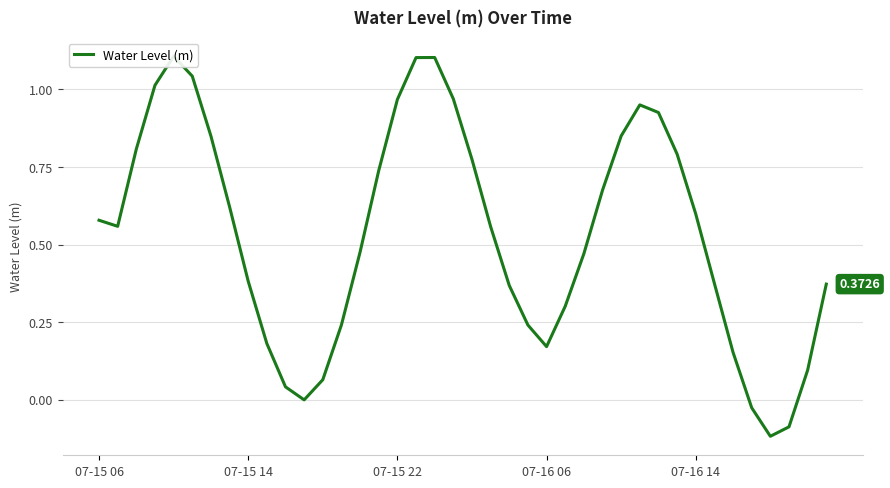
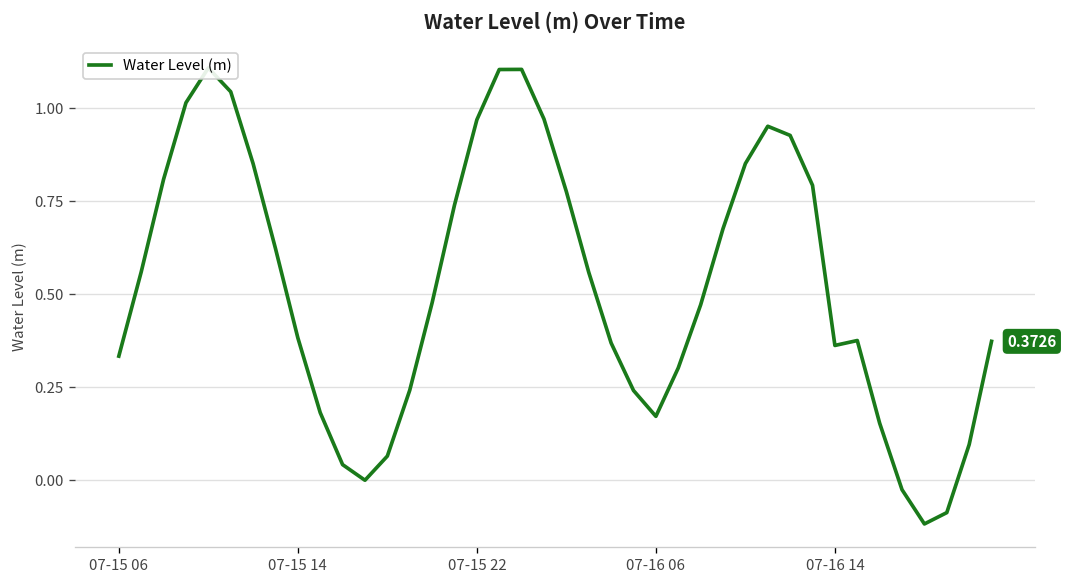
  {
-   "07-15 06": 0.58,
+   "07-15 06": 0.33,
    "07-15 14": 0.38,
    "07-15 22": 0.97,
    "07-16 06": 0.17,
-   "07-16 14": 0.60
+   "07-16 14": 0.36
  }
